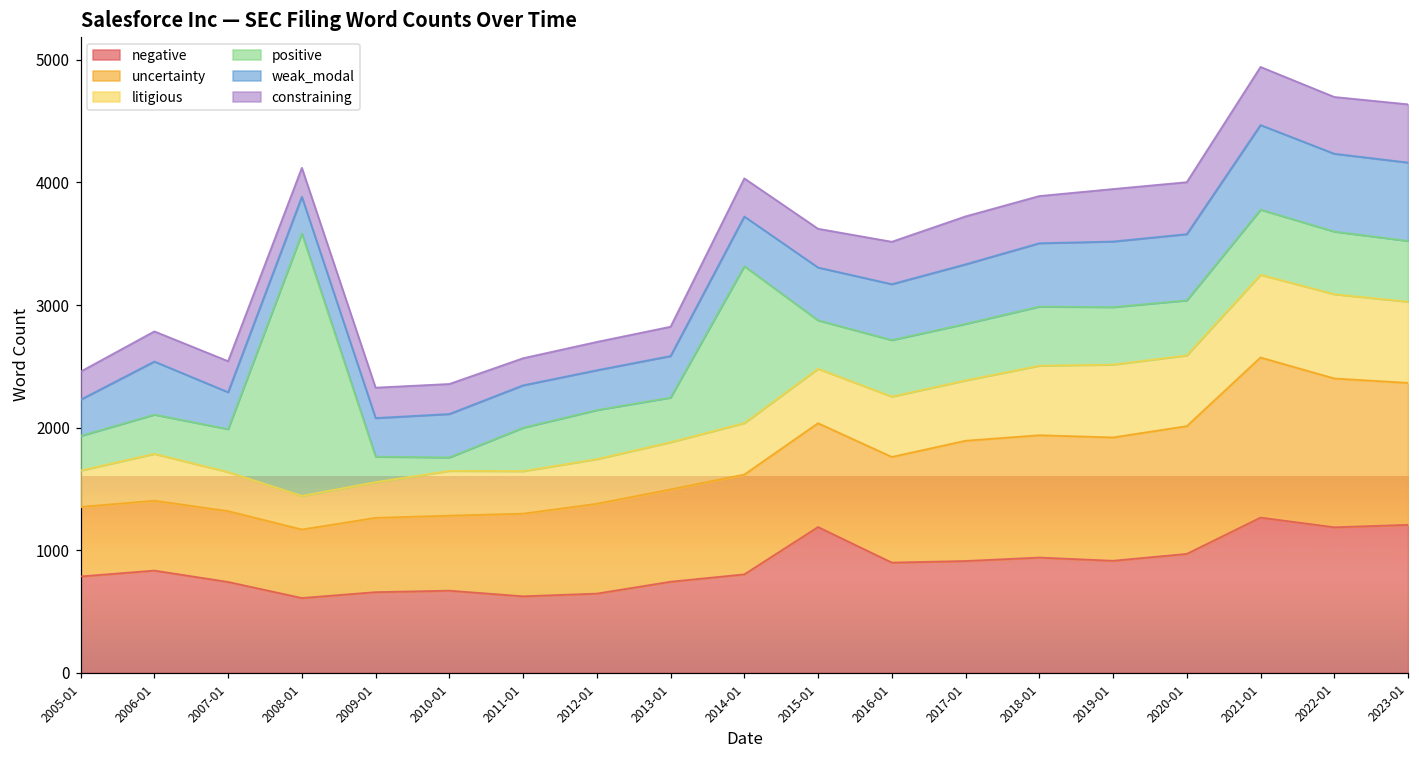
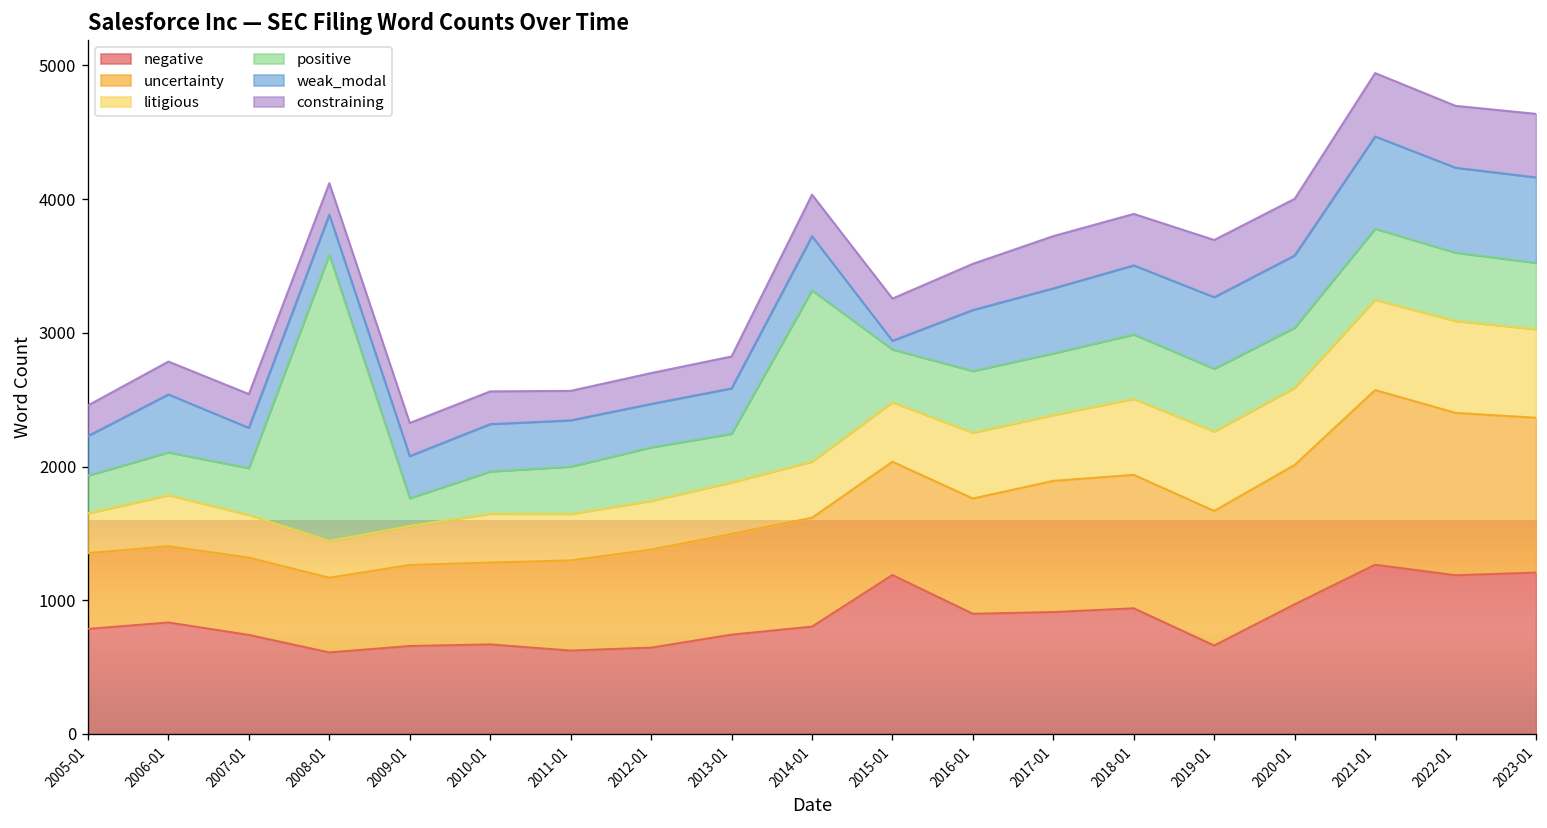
  {
    "negative": {
      "2005-01": 790,
      "2006-01": 830,
      "2007-01": 740,
      "2008-01": 610,
      "2009-01": 660,
      "2010-01": 670,
      "2011-01": 620,
      "2012-01": 650,
      "2013-01": 740,
      "2014-01": 800,
      "2015-01": 1190,
      "2016-01": 900,
      "2017-01": 910,
      "2018-01": 940,
-     "2019-01": 910,
+     "2019-01": 660,
      "2020-01": 970,
      "2021-01": 1270,
      "2022-01": 1190,
      "2023-01": 1210
    },
    "positive": {
      "2005-01": 280,
      "2006-01": 320,
      "2007-01": 350,
      "2008-01": 2140,
      "2009-01": 210,
-     "2010-01": 110,
+     "2010-01": 320,
      "2011-01": 350,
      "2012-01": 400,
      "2013-01": 360,
      "2014-01": 1280,
      "2015-01": 400,
      "2016-01": 460,
      "2017-01": 460,
      "2018-01": 480,
      "2019-01": 470,
      "2020-01": 450,
      "2021-01": 530,
      "2022-01": 510,
      "2023-01": 500
    },
    "weak_modal": {
      "2005-01": 300,
      "2006-01": 430,
      "2007-01": 300,
      "2008-01": 300,
      "2009-01": 320,
      "2010-01": 350,
      "2011-01": 350,
      "2012-01": 330,
      "2013-01": 340,
      "2014-01": 410,
-     "2015-01": 430,
+     "2015-01": 70,
      "2016-01": 460,
      "2017-01": 490,
      "2018-01": 520,
      "2019-01": 540,
      "2020-01": 540,
      "2021-01": 690,
      "2022-01": 640,
      "2023-01": 640
    },
    "constraining": {
      "2005-01": 230,
      "2006-01": 250,
      "2007-01": 250,
      "2008-01": 240,
      "2009-01": 250,
      "2010-01": 250,
      "2011-01": 220,
      "2012-01": 230,
      "2013-01": 240,
      "2014-01": 310,
      "2015-01": 320,
      "2016-01": 350,
      "2017-01": 390,
      "2018-01": 390,
      "2019-01": 430,
      "2020-01": 420,
      "2021-01": 470,
      "2022-01": 460,
      "2023-01": 480
    }
  }
